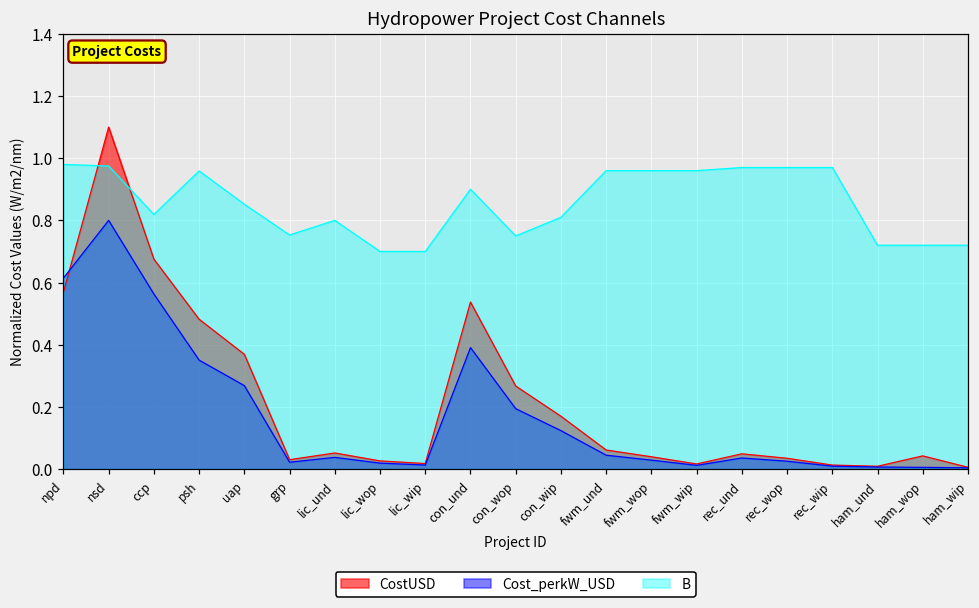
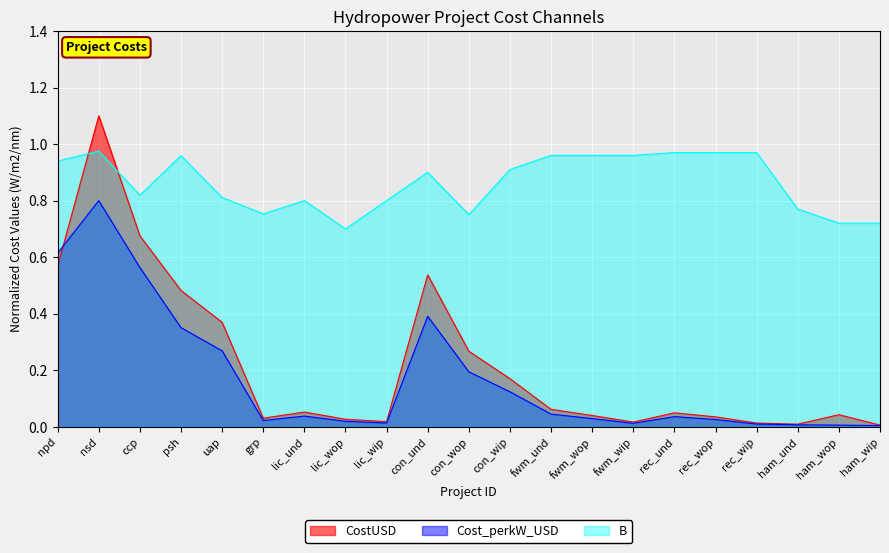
  {
    "CostUSD": {
      "npd": 0.57,
      "nsd": 1.10,
      "ccp": 0.68,
      "psh": 0.48,
      "uap": 0.37,
      "lic_und": 0.05,
      "con_und": 0.54,
      "con_wop": 0.27,
      "con_wip": 0.17,
      "fwm_und": 0.06,
      "fwm_wop": 0.04,
      "rec_und": 0.05,
      "rec_wop": 0.03,
      "ham_wop": 0.04
    },
    "Cost_perkW_USD": {
      "npd": 0.61,
      "nsd": 0.80,
      "ccp": 0.56,
      "psh": 0.35,
      "uap": 0.27,
      "lic_und": 0.04,
      "con_und": 0.39,
      "con_wop": 0.19,
      "con_wip": 0.12,
      "fwm_und": 0.04,
      "fwm_wop": 0.03,
      "rec_und": 0.04,
      "rec_wop": 0.03,
      "ham_wop": 0.01
    },
    "B": {
-     "npd": 0.98,
+     "npd": 0.94,
      "nsd": 0.98,
      "ccp": 0.82,
      "psh": 0.96,
-     "uap": 0.85,
+     "uap": 0.81,
      "grp": 0.75,
      "lic_und": 0.80,
      "lic_wop": 0.70,
-     "lic_wip": 0.7,
+     "lic_wip": 0.8,
      "con_und": 0.90,
      "con_wop": 0.75,
-     "con_wip": 0.81,
+     "con_wip": 0.91,
      "fwm_und": 0.96,
      "fwm_wop": 0.96,
      "fwm_wip": 0.96,
      "rec_und": 0.97,
      "rec_wop": 0.97,
      "rec_wip": 0.97,
-     "ham_und": 0.72,
+     "ham_und": 0.77,
      "ham_wop": 0.72,
      "ham_wip": 0.72
    }
  }
